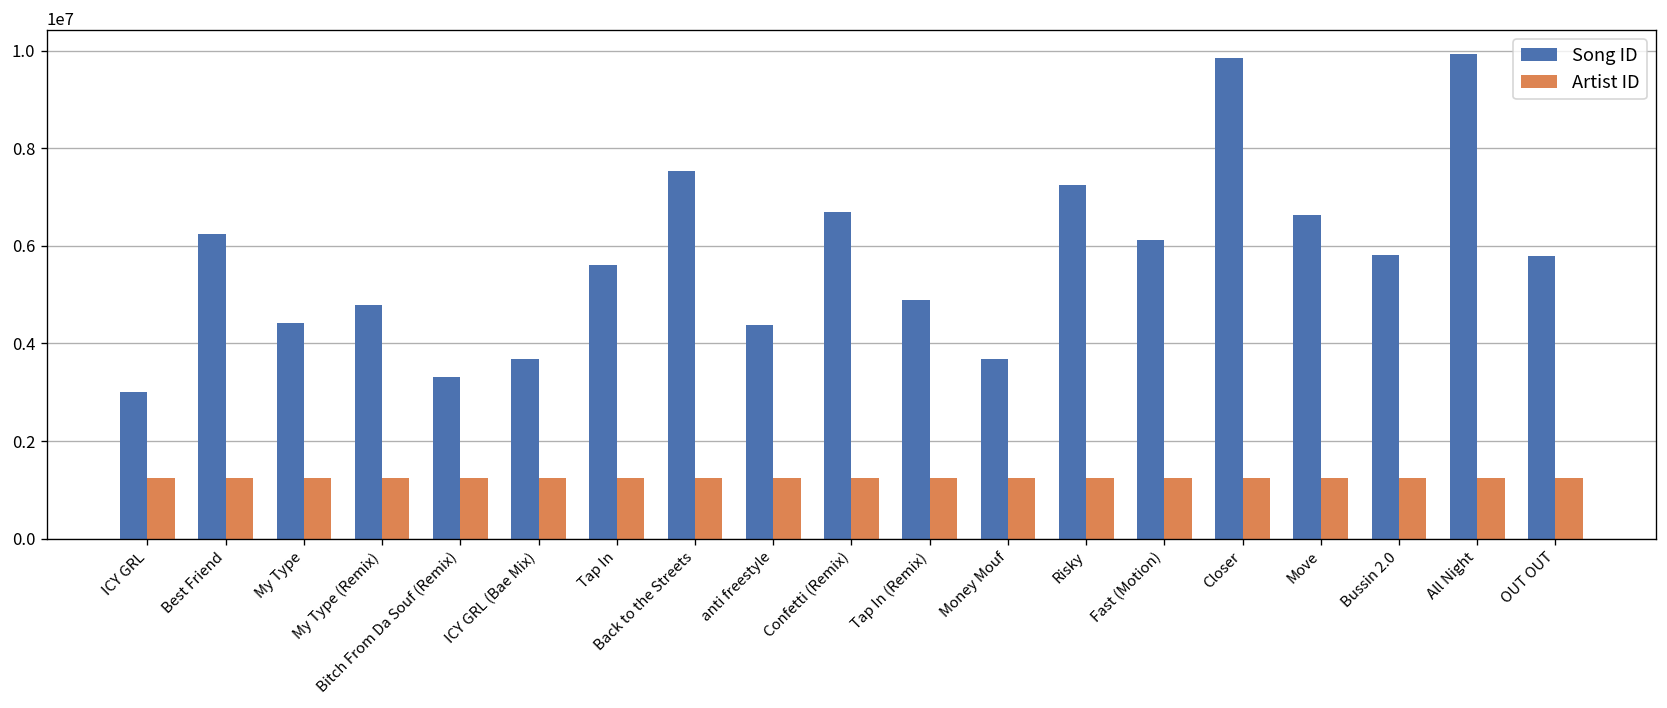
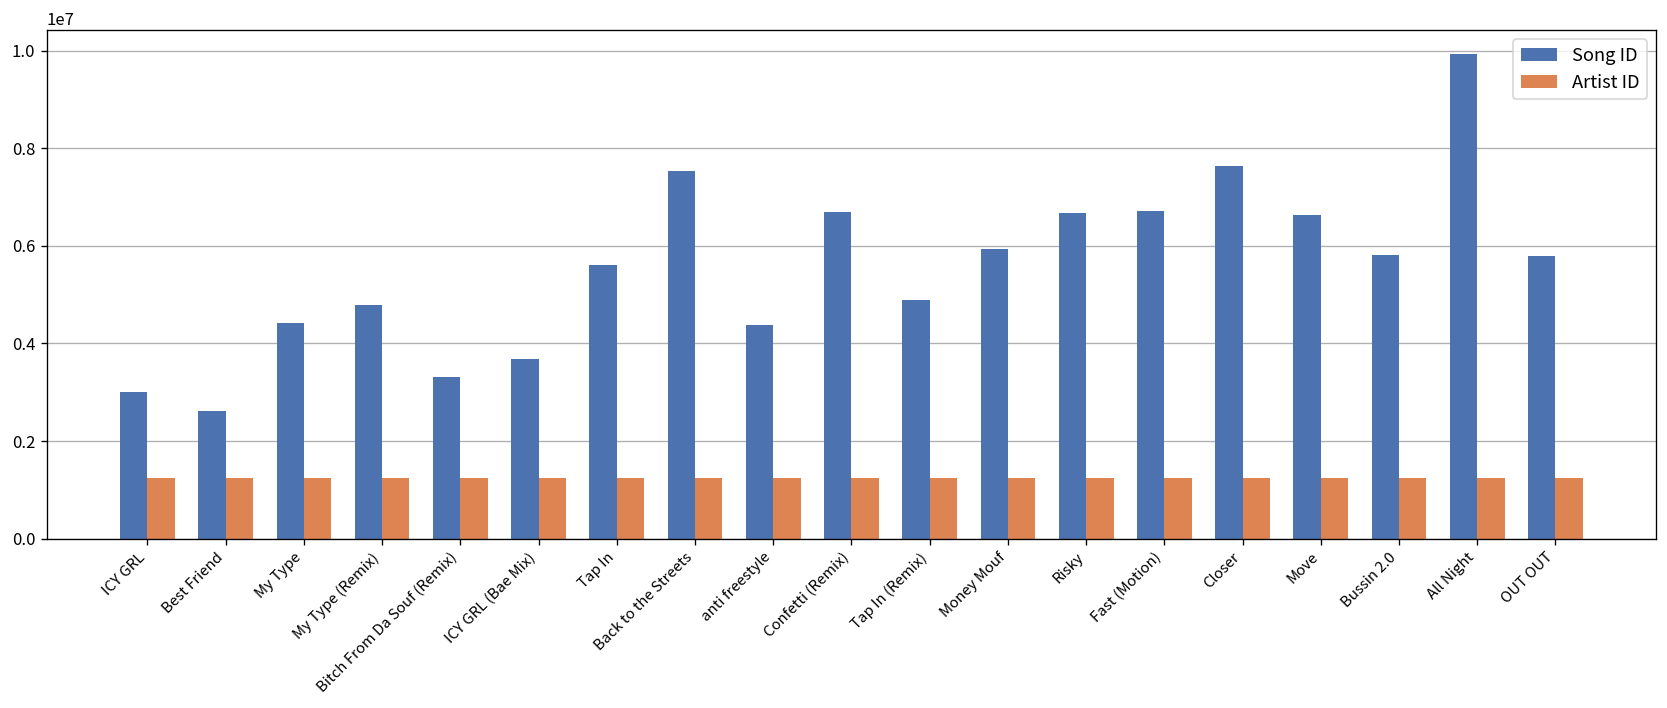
  {
    "Song ID": {
      "ICY GRL": 3000000,
-     "Best Friend": 6200000,
+     "Best Friend": 2600000,
      "My Type": 4400000,
      "My Type (Remix)": 4800000,
      "Bitch From Da Souf (Remix)": 3300000,
      "ICY GRL (Bae Mix)": 3700000,
      "Tap In": 5600000,
      "Back to the Streets": 7500000,
      "anti freestyle": 4400000,
      "Confetti (Remix)": 6700000,
      "Tap In (Remix)": 4900000,
-     "Money Mouf": 3700000,
-     "Risky": 7200000,
-     "Fast (Motion)": 6100000,
-     "Closer": 9800000,
+     "Money Mouf": 5900000,
+     "Risky": 6700000,
+     "Fast (Motion)": 6700000,
+     "Closer": 7600000,
      "Move": 6600000,
      "Bussin 2.0": 5800000,
      "All Night": 9900000,
      "OUT OUT": 5800000
    },
    "Artist ID": {
      "ICY GRL": 1200000,
      "Best Friend": 1200000,
      "My Type": 1200000,
      "My Type (Remix)": 1200000,
      "Bitch From Da Souf (Remix)": 1200000,
      "ICY GRL (Bae Mix)": 1200000,
      "Tap In": 1200000,
      "Back to the Streets": 1200000,
      "anti freestyle": 1200000,
      "Confetti (Remix)": 1200000,
      "Tap In (Remix)": 1200000,
      "Money Mouf": 1200000,
      "Risky": 1200000,
      "Fast (Motion)": 1200000,
      "Closer": 1200000,
      "Move": 1200000,
      "Bussin 2.0": 1200000,
      "All Night": 1200000,
      "OUT OUT": 1200000
    }
  }
